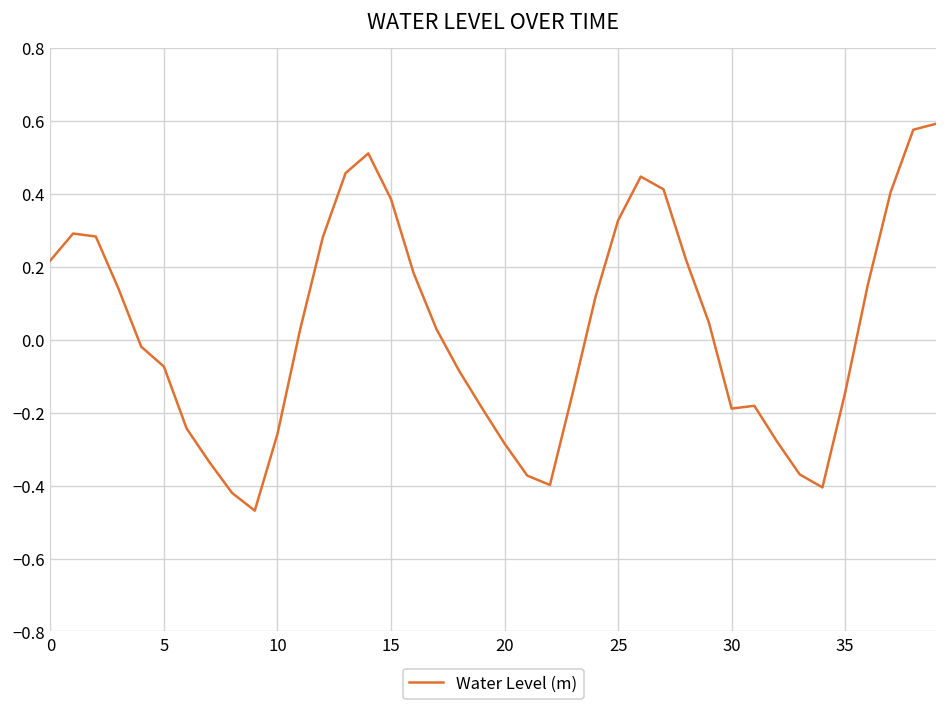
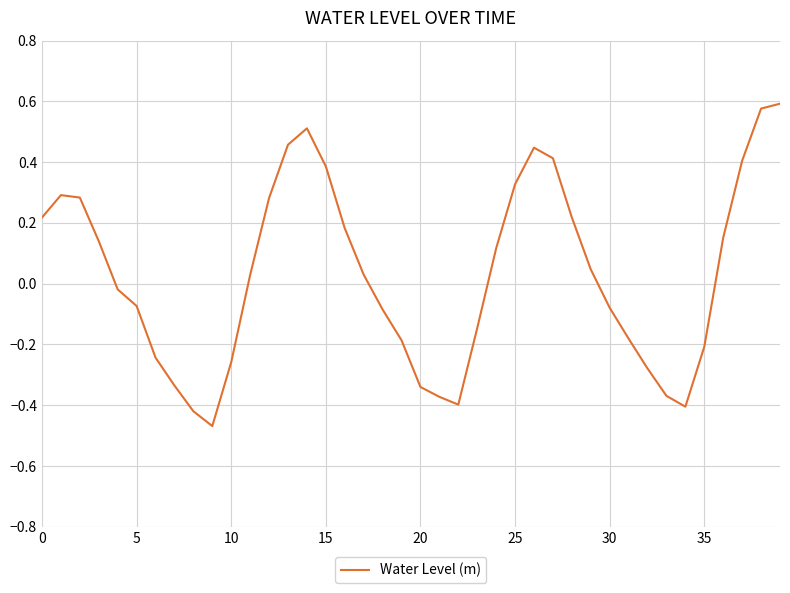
  {
    "0": 0.22,
    "5": -0.07,
    "10": -0.26,
    "15": 0.39,
-   "20": -0.28,
+   "20": -0.34,
    "25": 0.33,
-   "30": -0.19,
-   "35": -0.15
+   "30": -0.08,
+   "35": -0.21
  }
